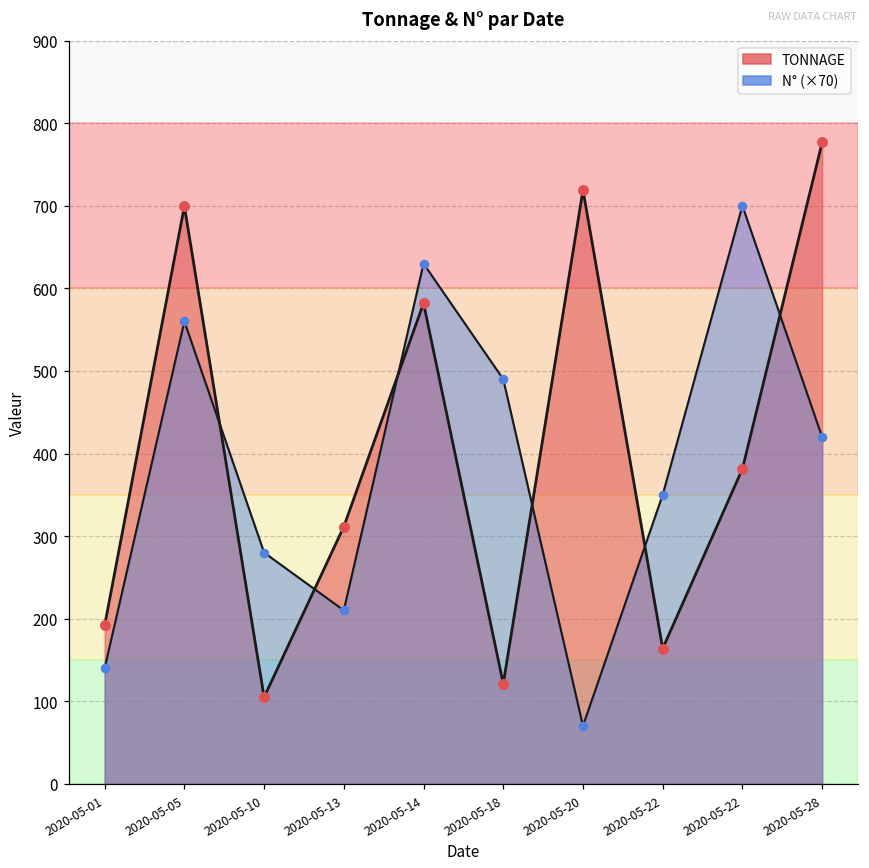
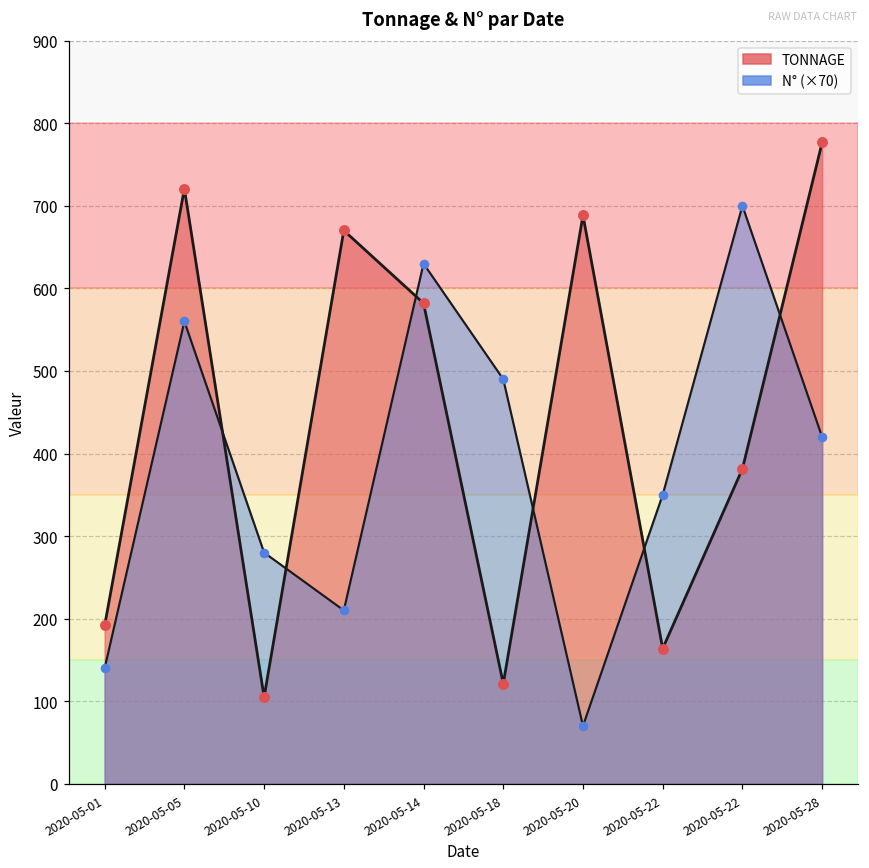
  {
    "TONNAGE": {
      "2020-05-01": 190,
-     "2020-05-05": 700,
+     "2020-05-05": 720,
      "2020-05-10": 100,
-     "2020-05-13": 310,
+     "2020-05-13": 670,
      "2020-05-14": 580,
      "2020-05-18": 120,
-     "2020-05-20": 720,
+     "2020-05-20": 690,
      "2020-05-28": 780
    },
    "N° (×70)": {
      "2020-05-01": 140,
      "2020-05-05": 560,
      "2020-05-10": 280,
      "2020-05-13": 210,
      "2020-05-14": 630,
      "2020-05-18": 490,
      "2020-05-20": 70,
      "2020-05-28": 420
    }
  }
